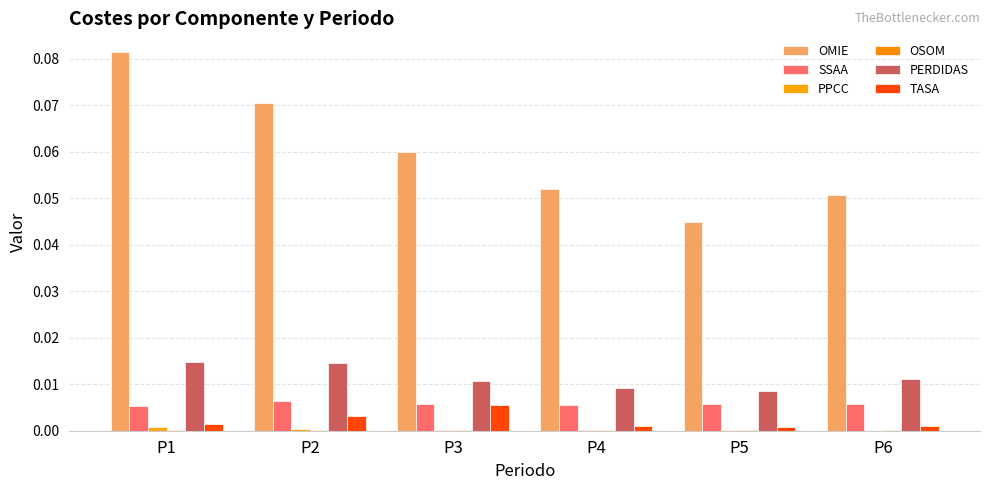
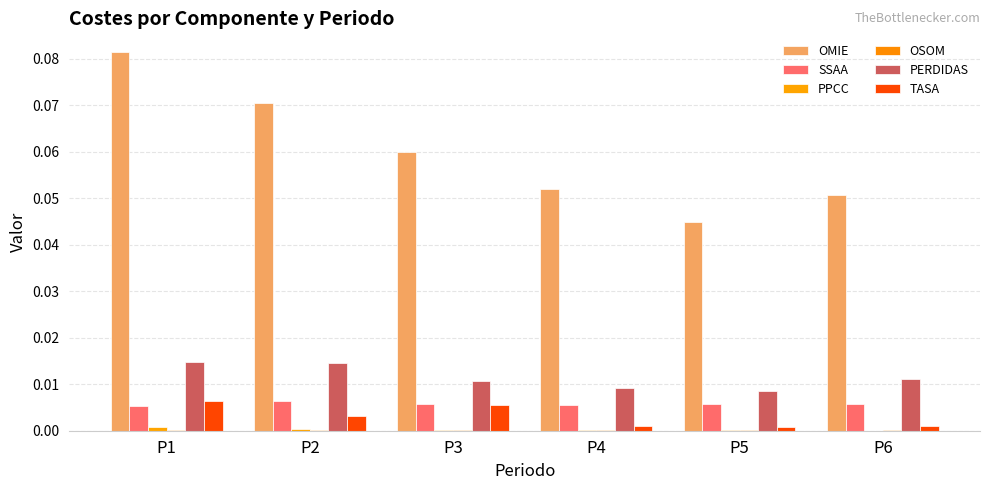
  {
    "TASA": {
-     "P1": 0.002,
+     "P1": 0.006,
      "P2": 0.003,
      "P3": 0.006,
      "P4": 0.001,
      "P5": 0.001,
      "P6": 0.001
    }
  }
